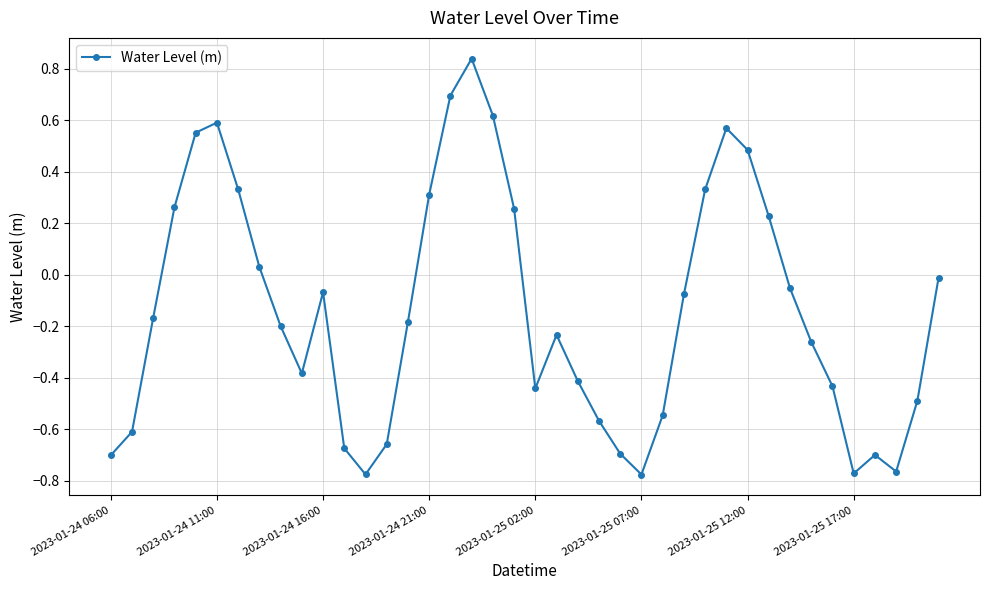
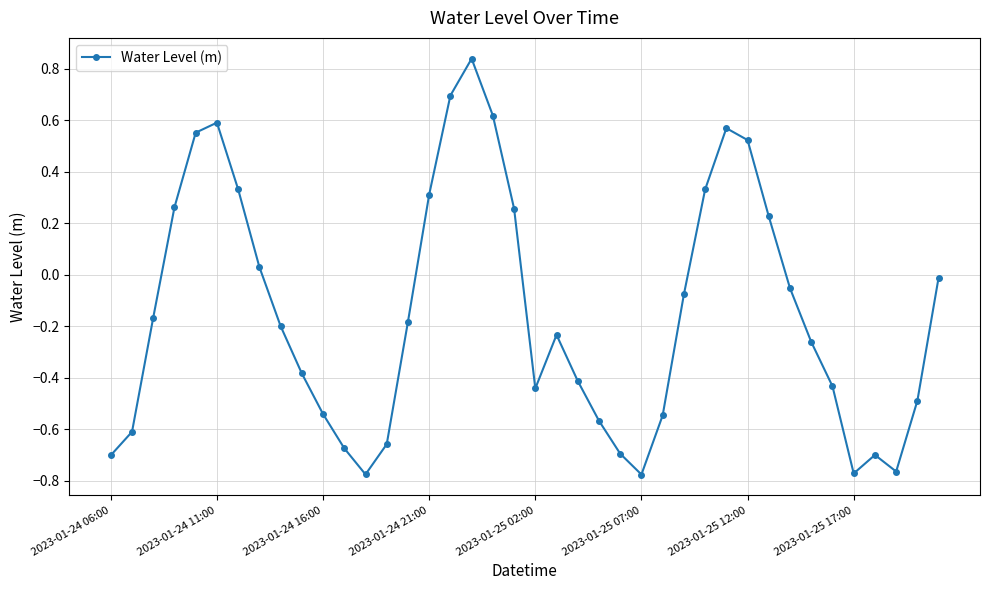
  {
    "2023-01-24 06:00": -0.70,
    "2023-01-24 11:00": 0.59,
-   "2023-01-24 16:00": -0.07,
+   "2023-01-24 16:00": -0.54,
    "2023-01-24 21:00": 0.31,
    "2023-01-25 02:00": -0.44,
    "2023-01-25 07:00": -0.78,
-   "2023-01-25 12:00": 0.48,
+   "2023-01-25 12:00": 0.52,
    "2023-01-25 17:00": -0.77
  }
